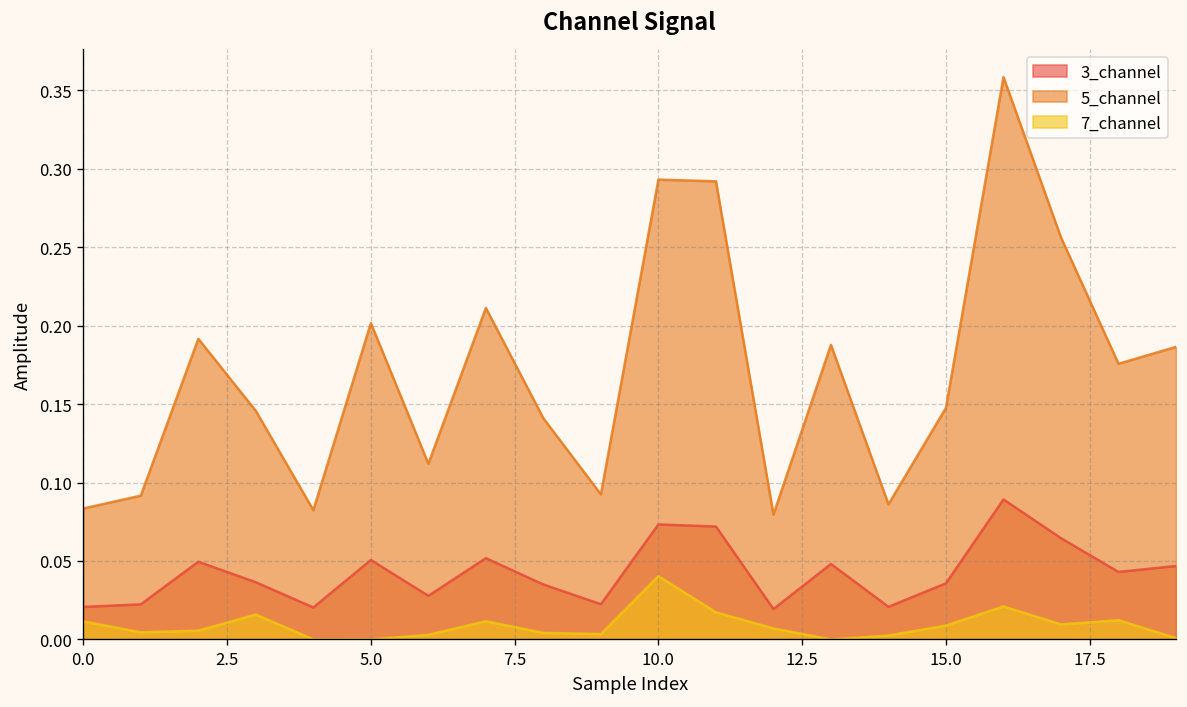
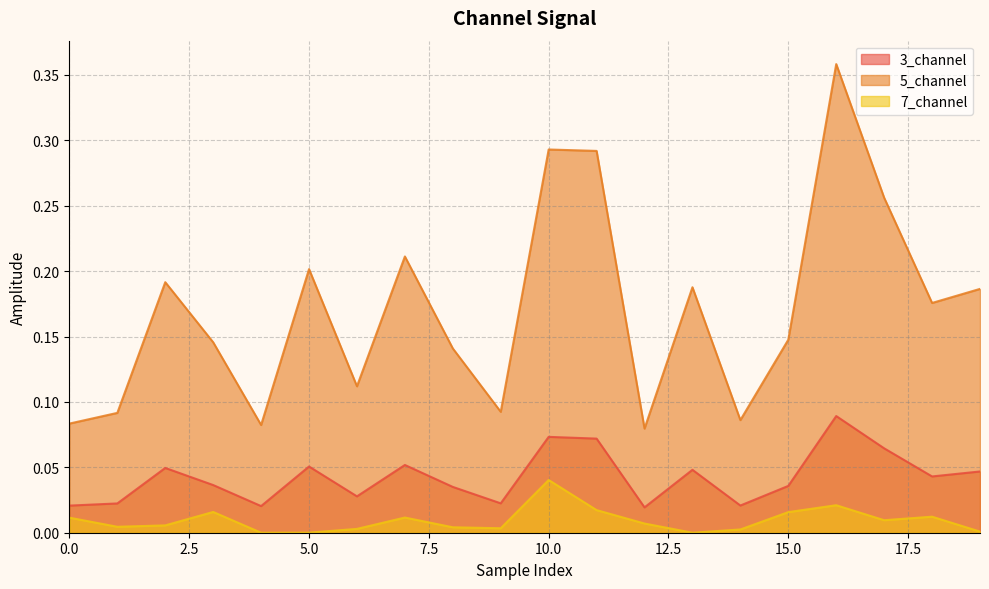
  {
    "7_channel": {
      "0.0": 0.012,
      "5.0": 0.000,
      "10.0": 0.040,
-     "15.0": 0.009
+     "15.0": 0.016
    }
  }
